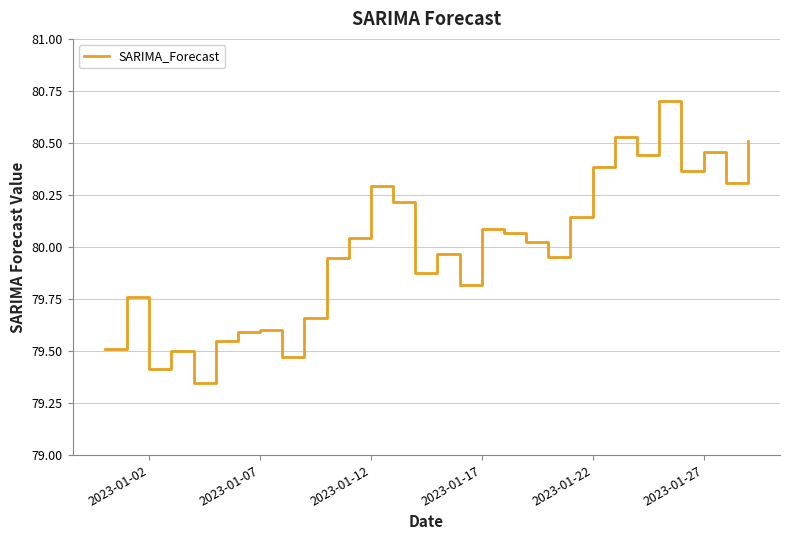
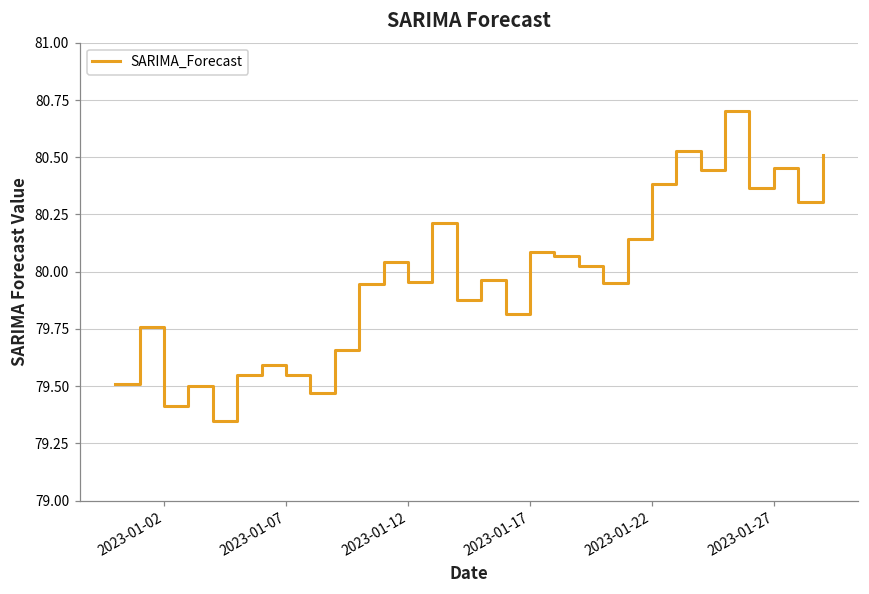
  {
    "2023-01-02": 79.42,
-   "2023-01-07": 79.60,
-   "2023-01-12": 80.29,
+   "2023-01-07": 79.55,
+   "2023-01-12": 79.96,
    "2023-01-17": 80.09,
    "2023-01-22": 80.38,
    "2023-01-27": 80.45
  }
